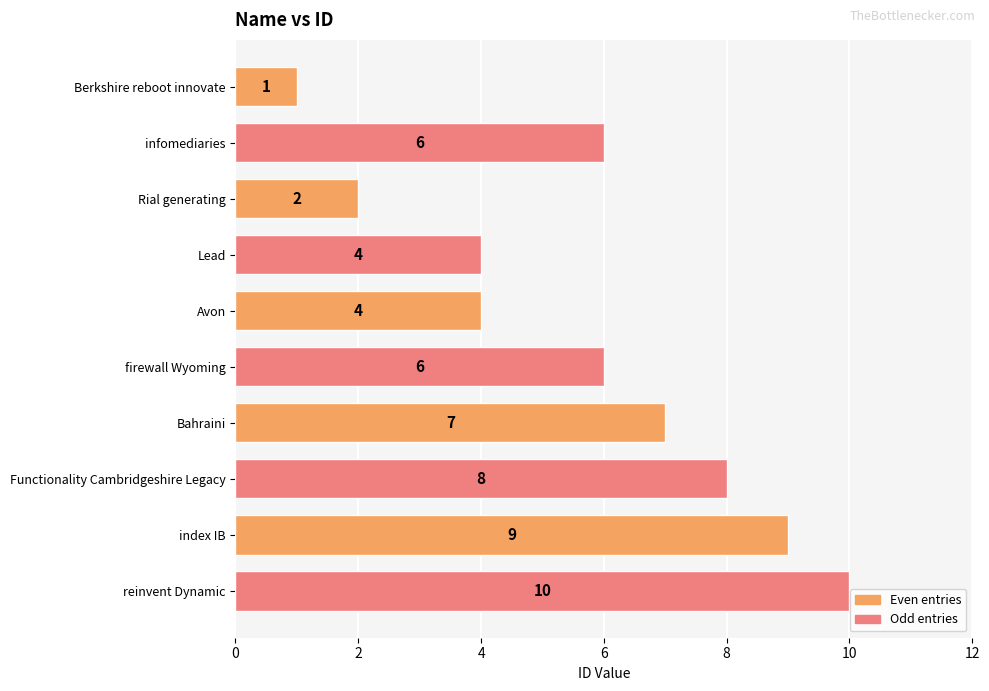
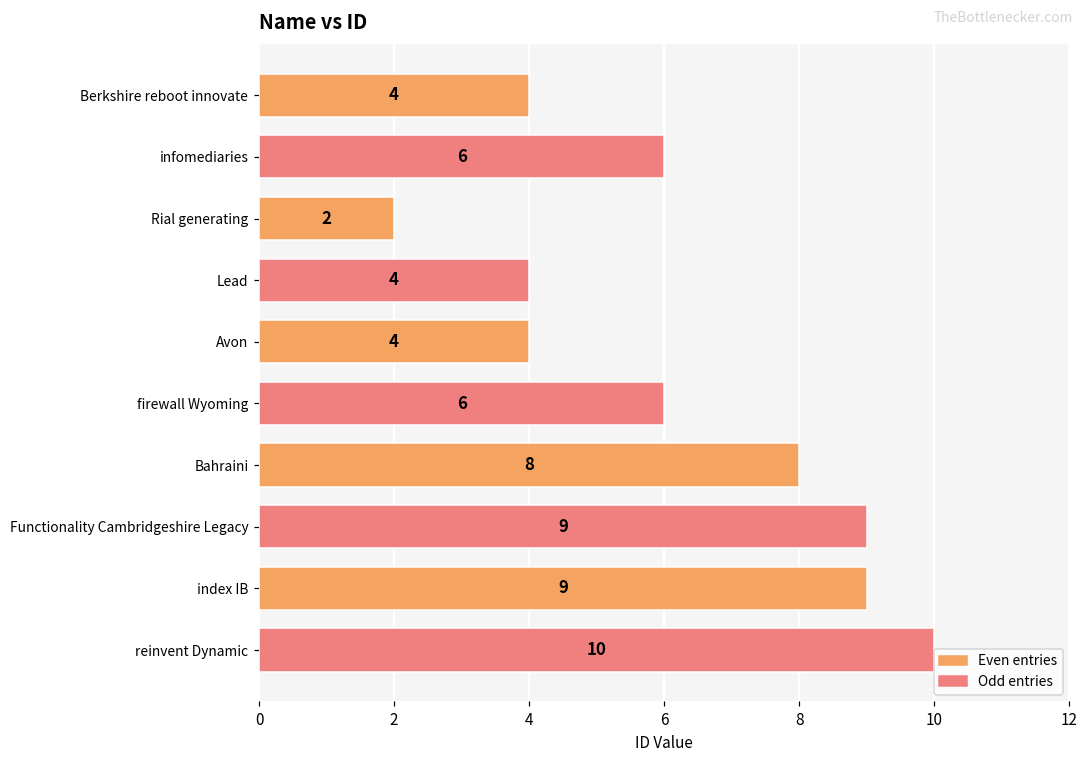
  {
-   "Berkshire reboot innovate": 1,
+   "Berkshire reboot innovate": 4,
    "infomediaries": 6,
    "Rial generating": 2,
    "Lead": 4,
    "Avon": 4,
    "firewall Wyoming": 6,
-   "Bahraini": 7,
-   "Functionality Cambridgeshire Legacy": 8,
+   "Bahraini": 8,
+   "Functionality Cambridgeshire Legacy": 9,
    "index IB": 9
  }
